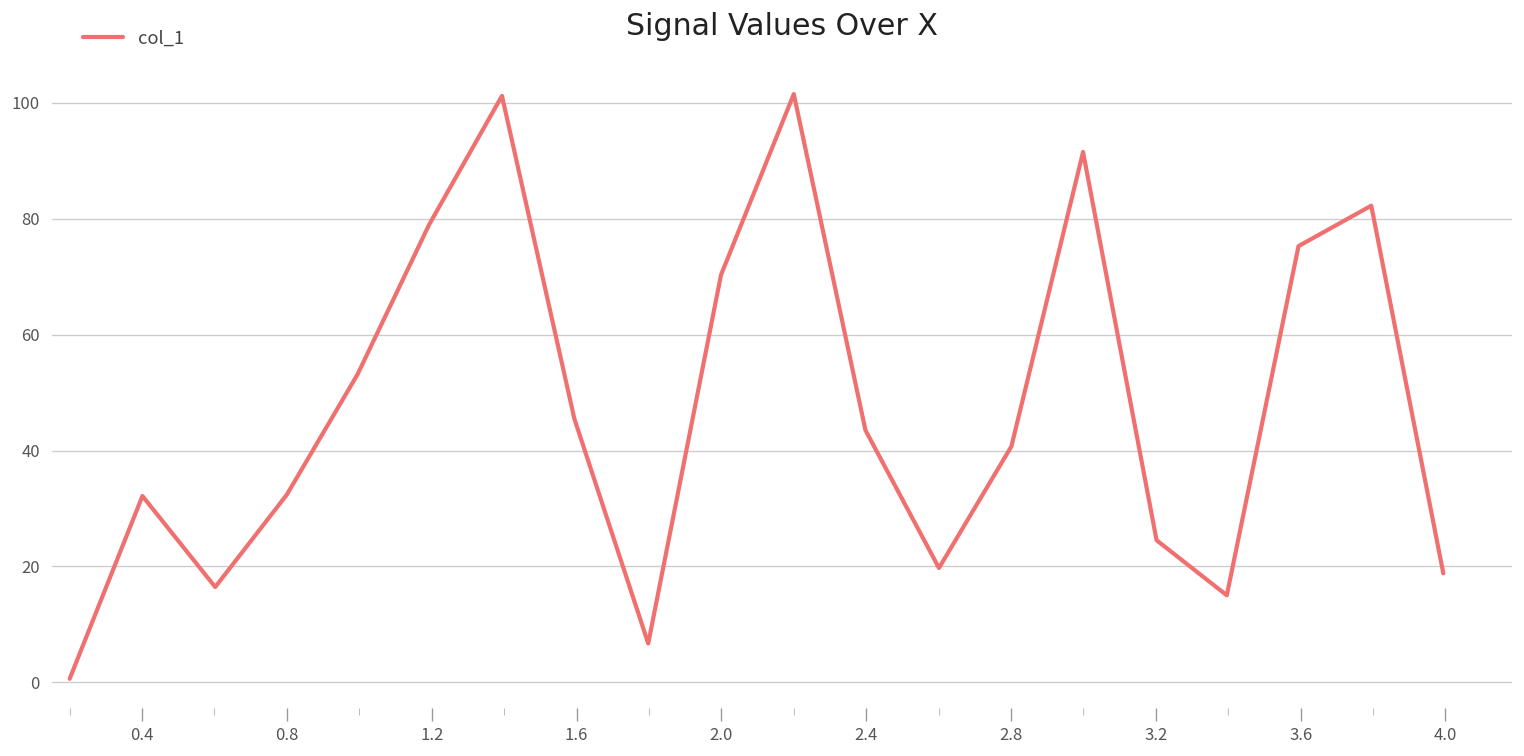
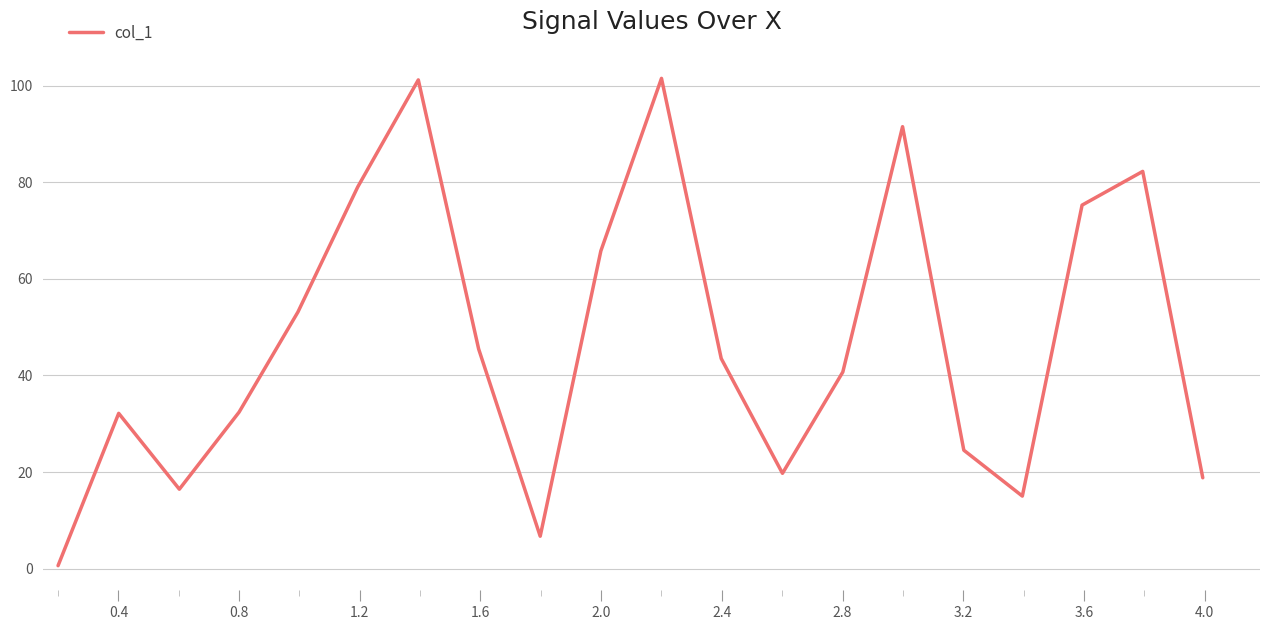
  {
    "0.4": 32,
    "0.8": 32,
-   "2.0": 70,
+   "2.0": 66,
    "2.4": 44,
    "2.8": 41,
    "3.2": 25
  }
